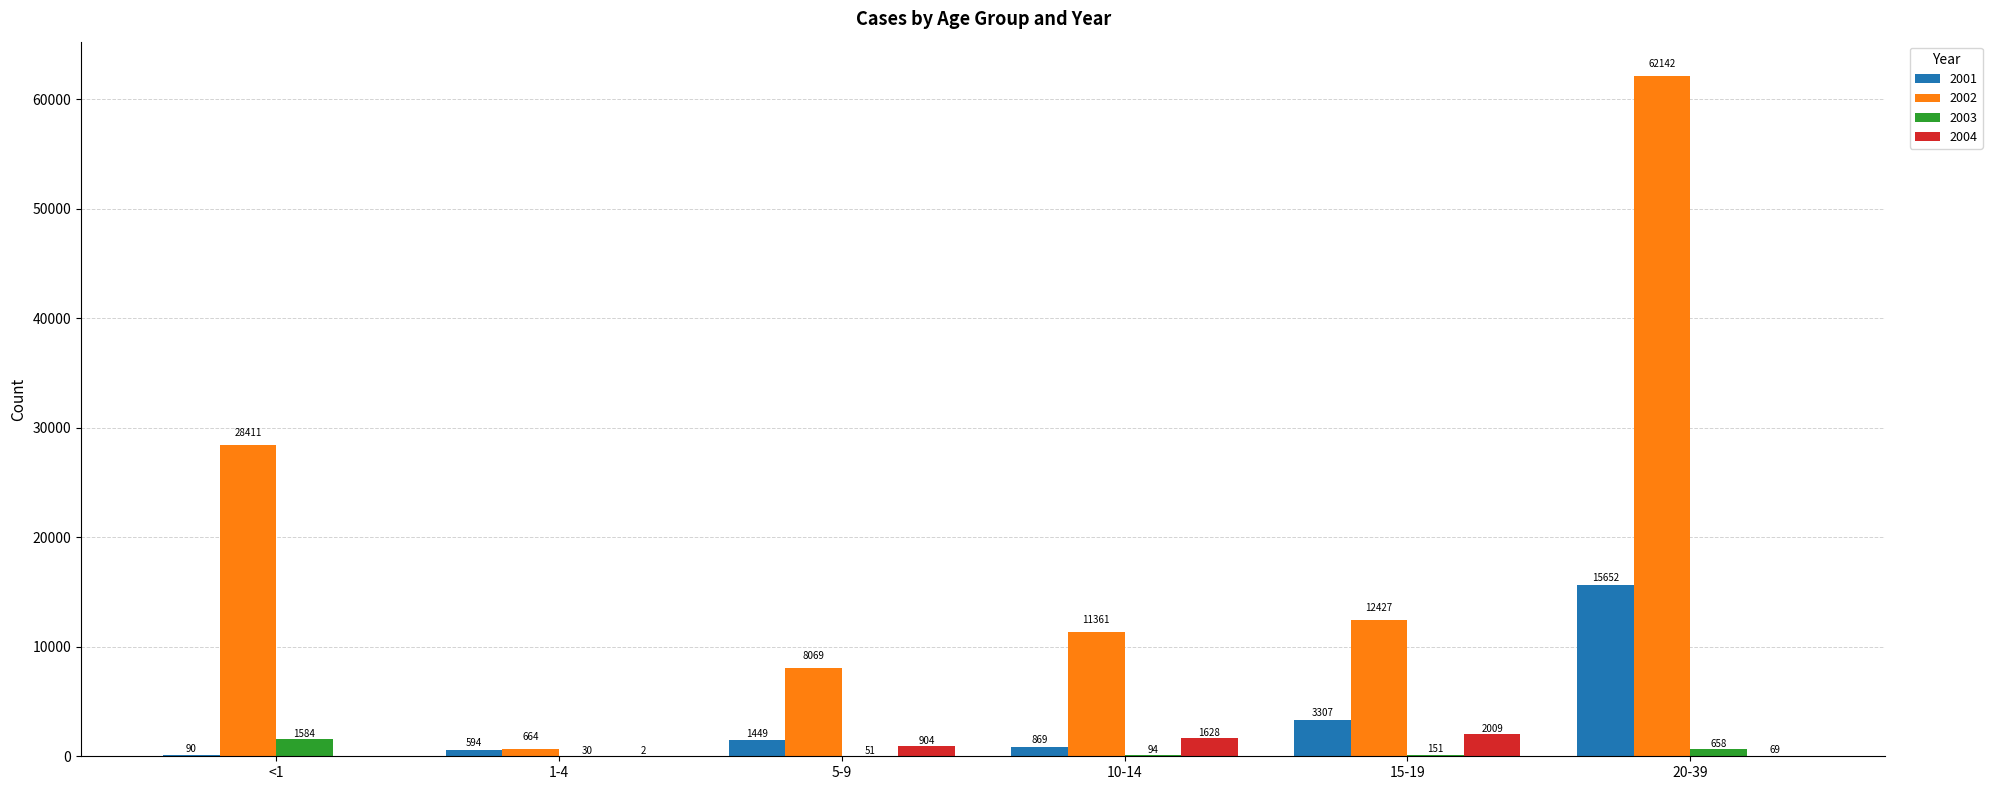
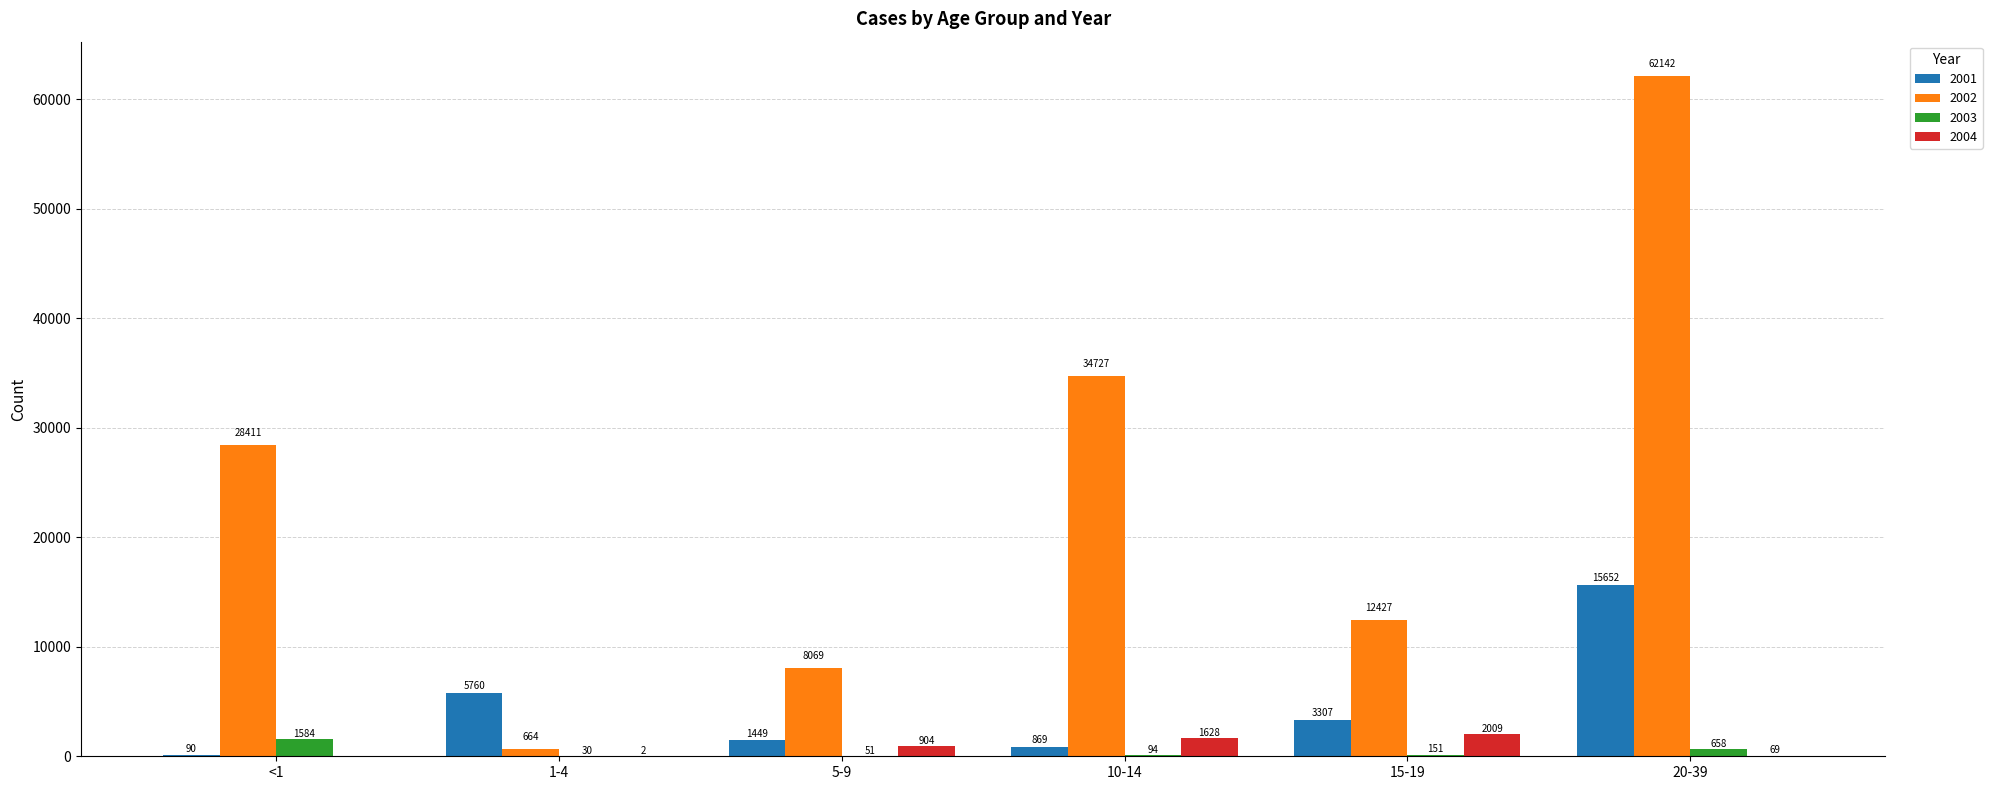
  {
    "2001": {
      "<1": 90,
-     "1-4": 594,
+     "1-4": 5760,
      "5-9": 1449,
      "10-14": 869,
      "15-19": 3307,
      "20-39": 15652
    },
    "2002": {
      "<1": 28411,
      "1-4": 664,
      "5-9": 8069,
-     "10-14": 11361,
+     "10-14": 34727,
      "15-19": 12427,
      "20-39": 62142
    },
    "2003": {
      "<1": 1584,
      "1-4": 30,
      "5-9": 51,
      "10-14": 94,
      "15-19": 151,
      "20-39": 658
    },
    "2004": {
      "1-4": 2,
      "5-9": 904,
      "10-14": 1628,
      "15-19": 2009,
      "20-39": 69
    }
  }
